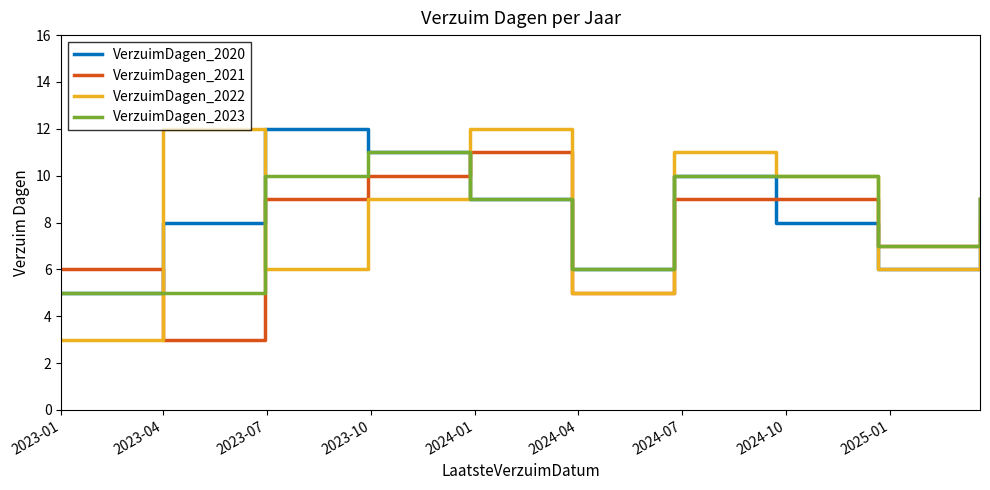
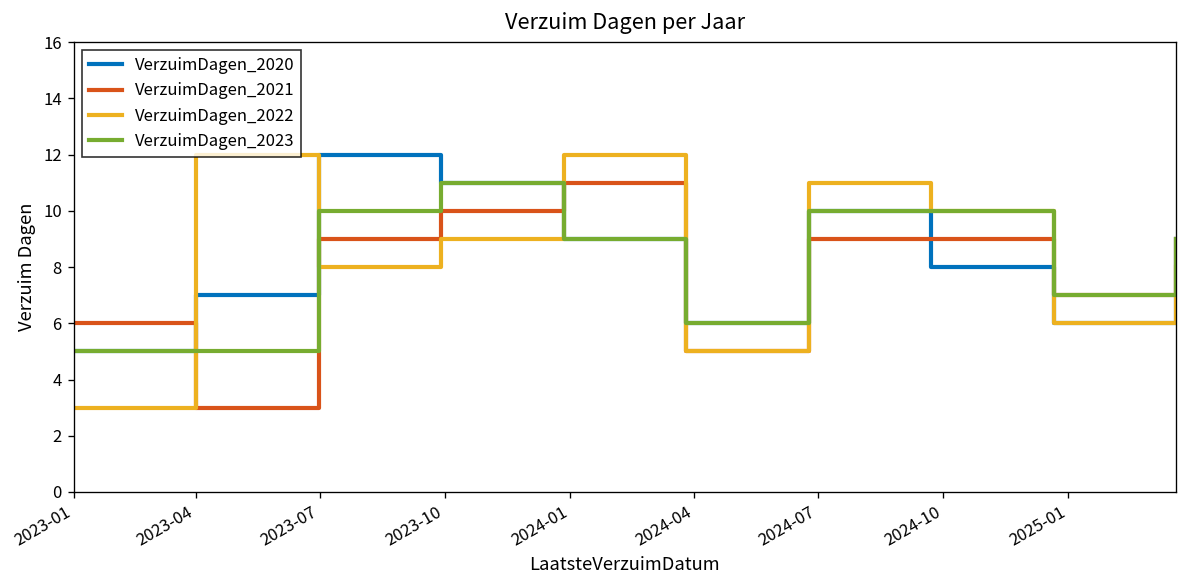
  {
    "VerzuimDagen_2020": {
-     "2023-04": 8,
+     "2023-04": 7,
      "2023-07": 12
    },
    "VerzuimDagen_2021": {
      "2023-01": 6,
      "2023-04": 3,
      "2023-07": 9
    },
    "VerzuimDagen_2022": {
      "2023-01": 3,
-     "2023-07": 6
+     "2023-07": 8
    },
    "VerzuimDagen_2023": {
      "2023-04": 5,
      "2023-07": 10
    }
  }
